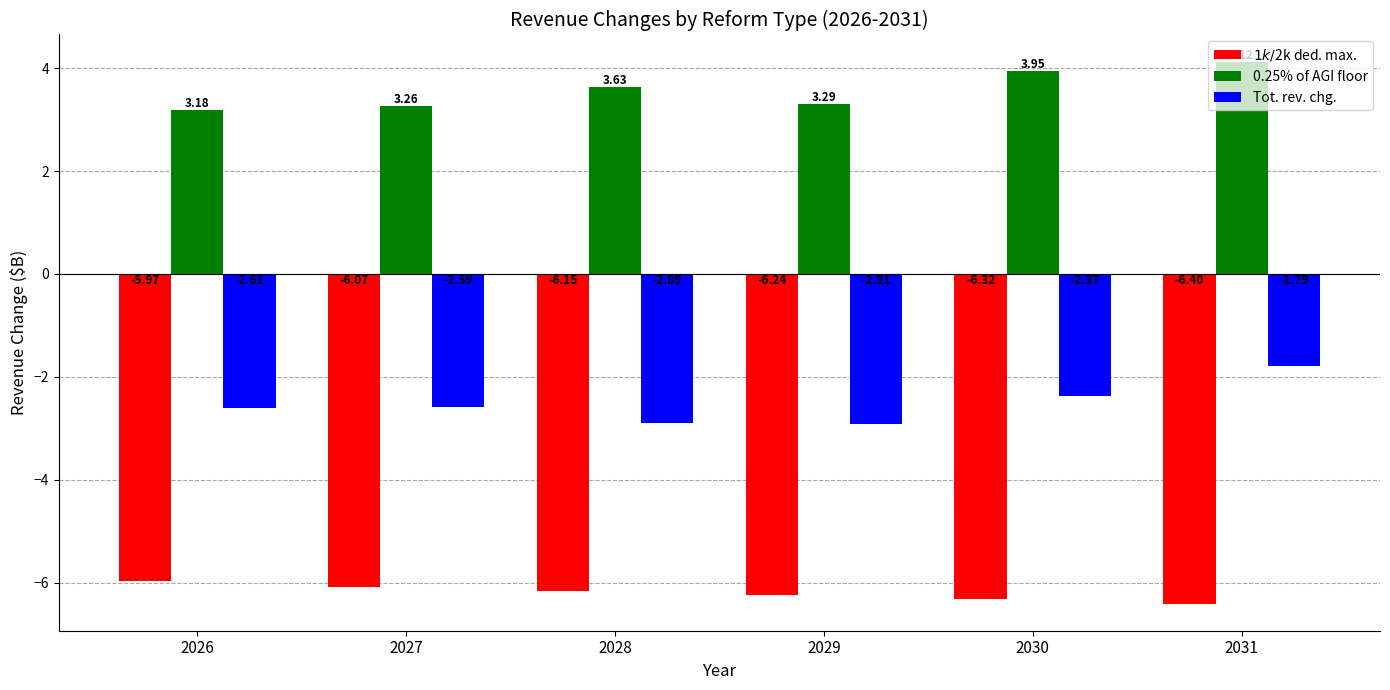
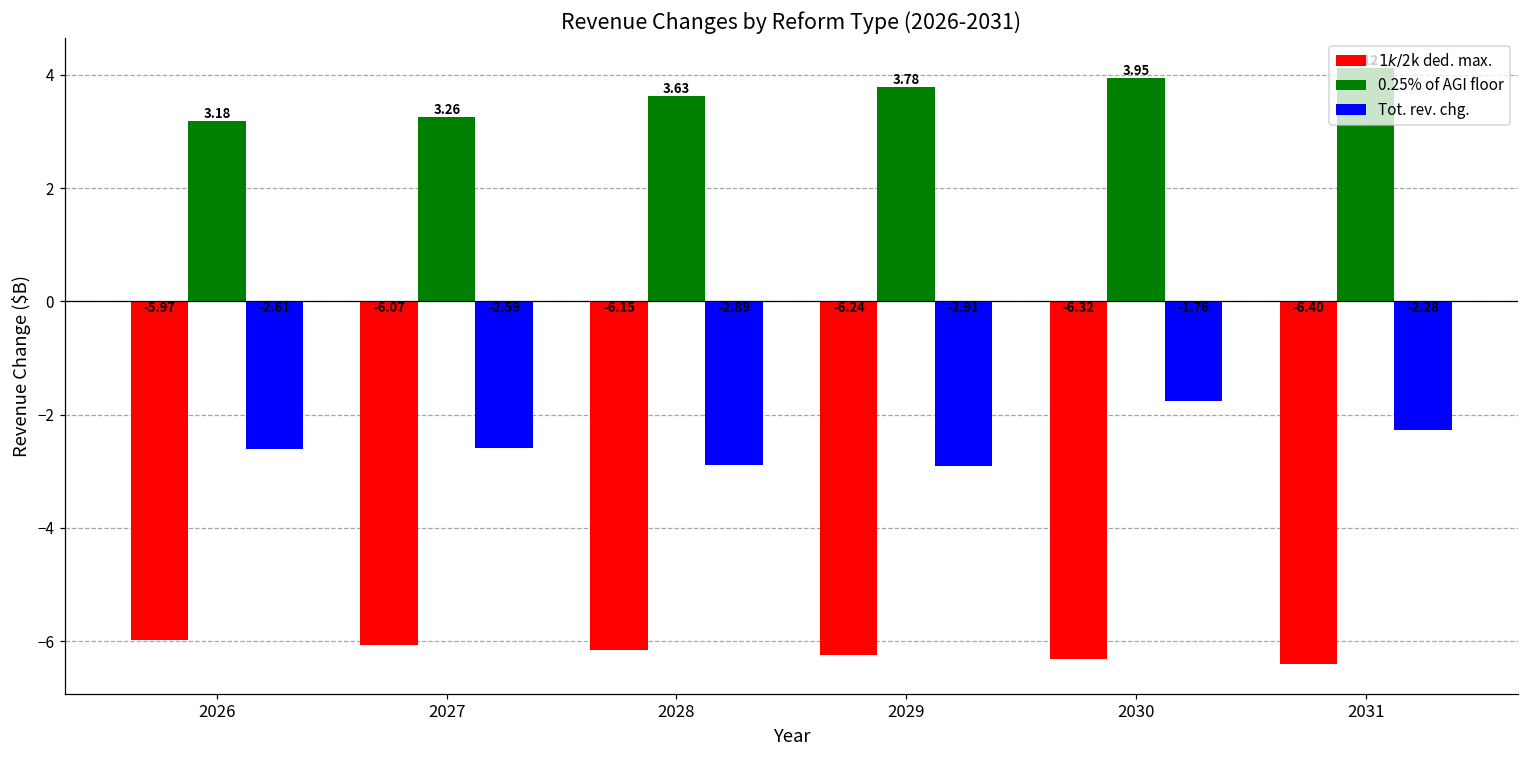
  {
    "0.25% of AGI floor": {
      "2026": 3.18,
      "2027": 3.26,
      "2028": 3.63,
-     "2029": 3.29,
+     "2029": 3.78,
      "2030": 3.95
    },
    "Tot. rev. chg.": {
      "2026": -2.61,
      "2027": -2.59,
      "2028": -2.89,
      "2029": -2.91,
-     "2030": -2.37,
-     "2031": -1.79
+     "2030": -1.76,
+     "2031": -2.28
    }
  }
